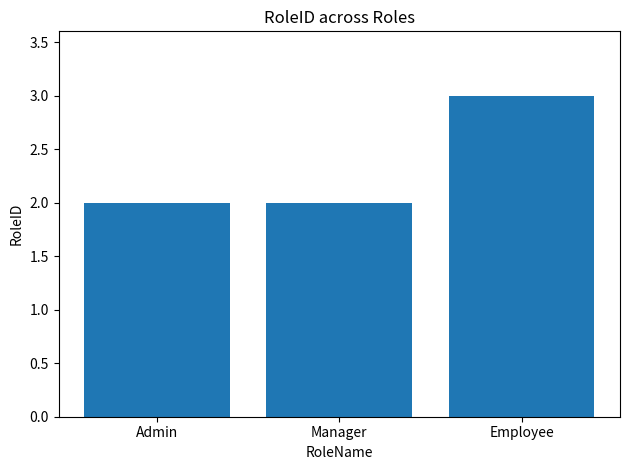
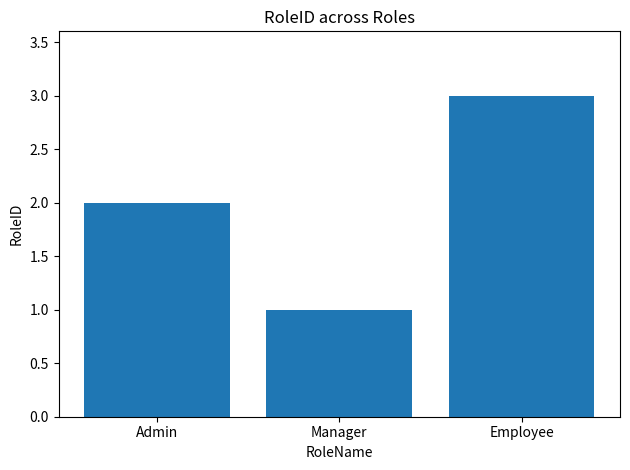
  {
    "Admin": 2,
-   "Manager": 2,
+   "Manager": 1,
    "Employee": 3
  }
